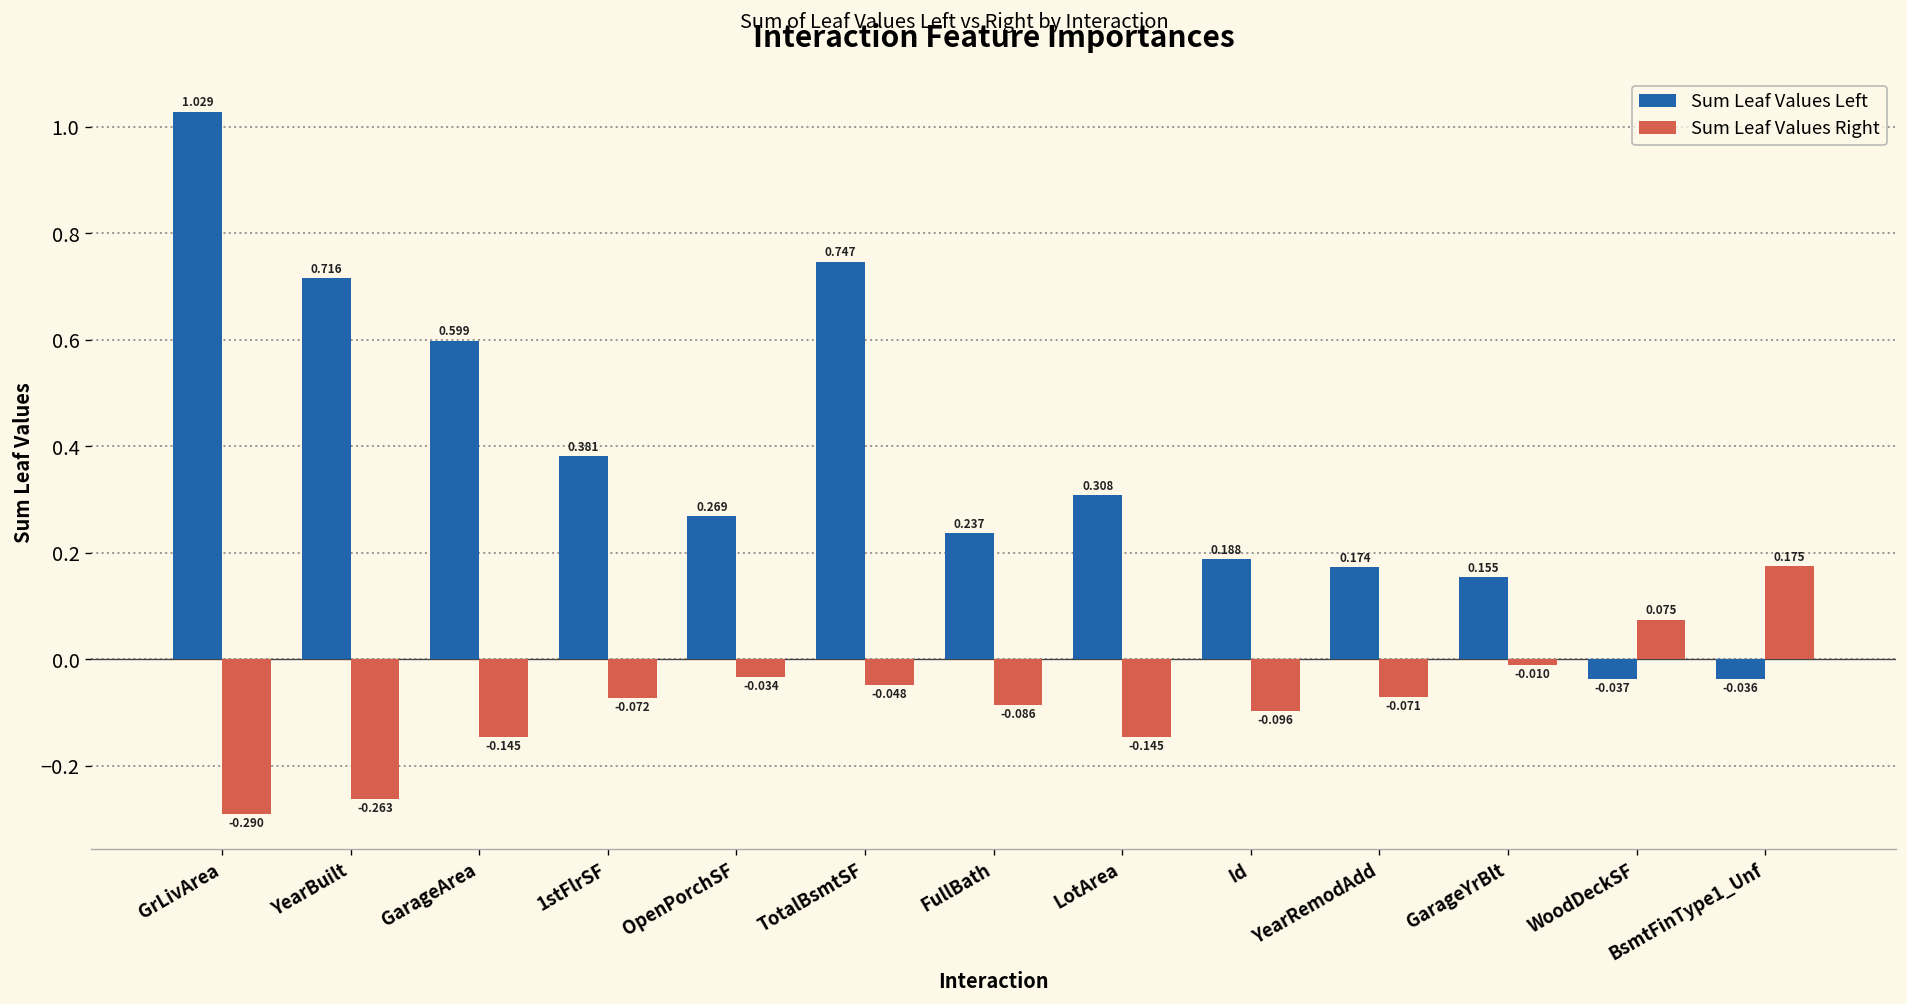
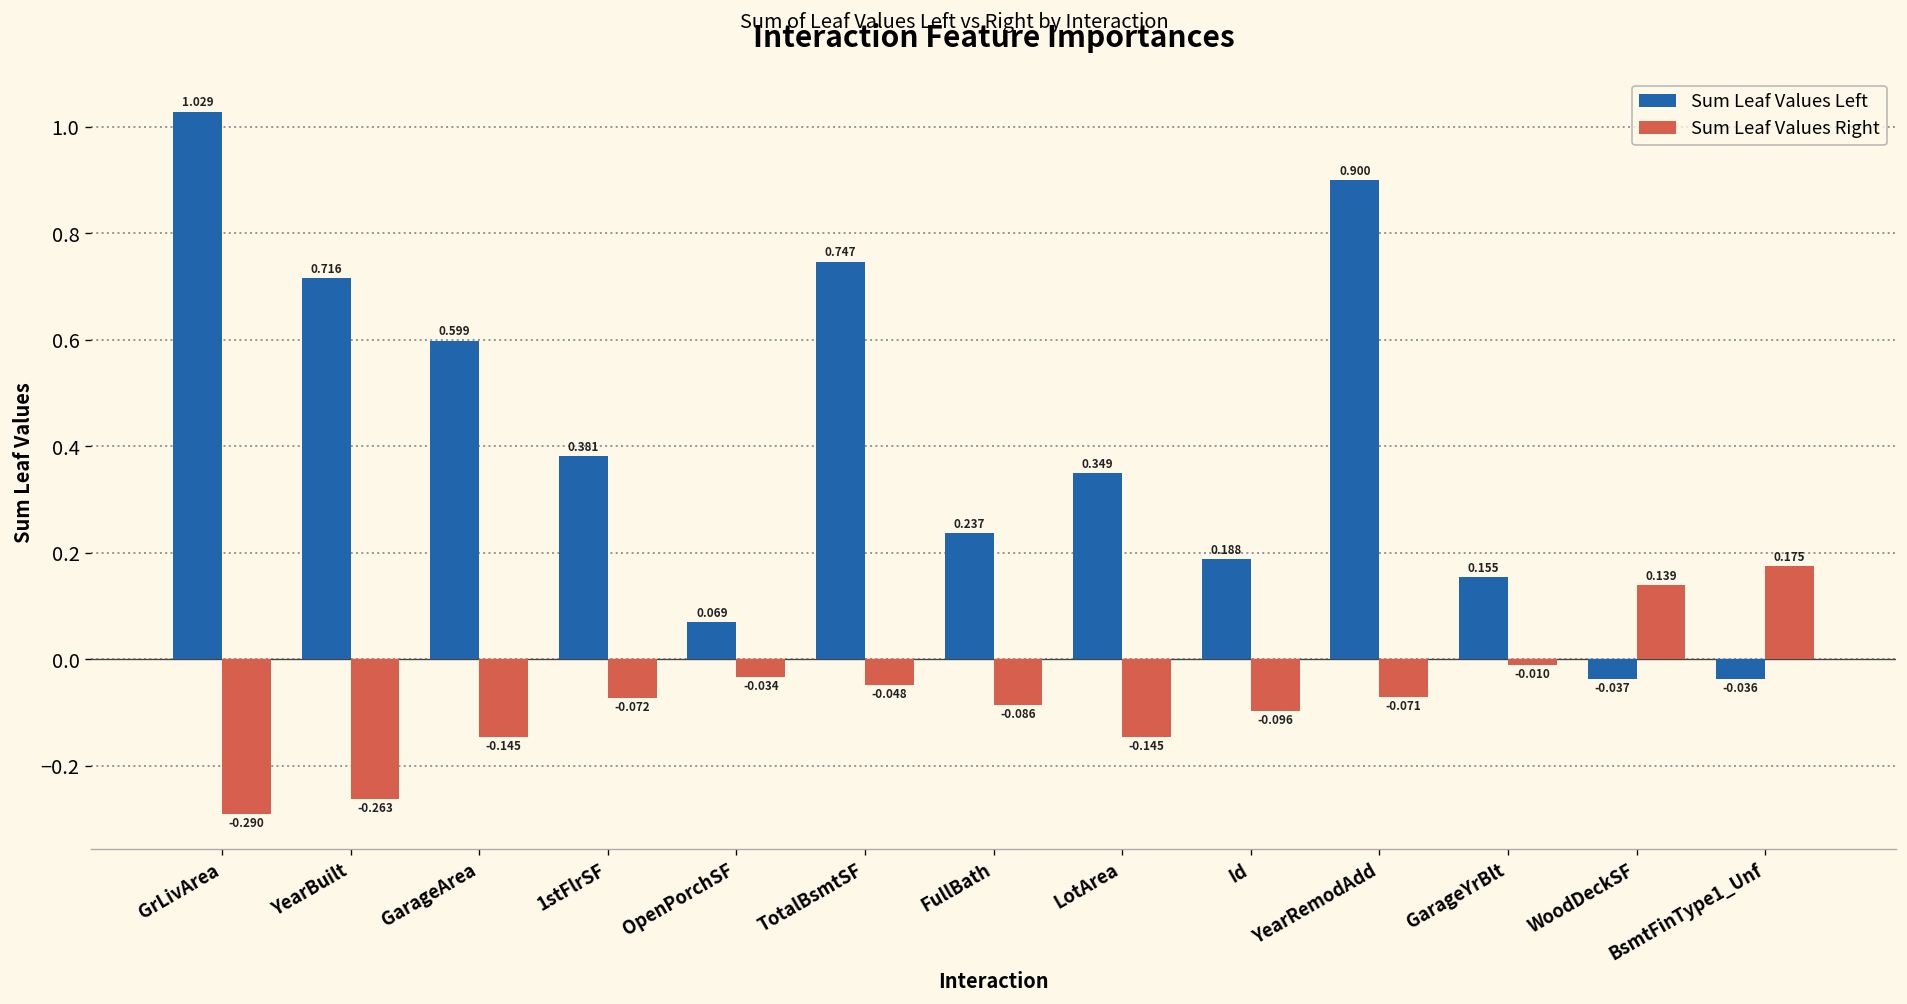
  {
    "Sum Leaf Values Left": {
      "GrLivArea": 1.029,
      "YearBuilt": 0.716,
      "GarageArea": 0.599,
      "1stFlrSF": 0.381,
-     "OpenPorchSF": 0.269,
+     "OpenPorchSF": 0.069,
      "TotalBsmtSF": 0.747,
      "FullBath": 0.237,
-     "LotArea": 0.308,
+     "LotArea": 0.349,
      "Id": 0.188,
-     "YearRemodAdd": 0.174,
+     "YearRemodAdd": 0.900,
      "GarageYrBlt": 0.155,
      "WoodDeckSF": -0.037,
      "BsmtFinType1_Unf": -0.036
    },
    "Sum Leaf Values Right": {
      "GrLivArea": -0.290,
      "YearBuilt": -0.263,
      "GarageArea": -0.145,
      "1stFlrSF": -0.072,
      "OpenPorchSF": -0.034,
      "TotalBsmtSF": -0.048,
      "FullBath": -0.086,
      "LotArea": -0.145,
      "Id": -0.096,
      "YearRemodAdd": -0.071,
      "GarageYrBlt": -0.010,
-     "WoodDeckSF": 0.075,
+     "WoodDeckSF": 0.139,
      "BsmtFinType1_Unf": 0.175
    }
  }
